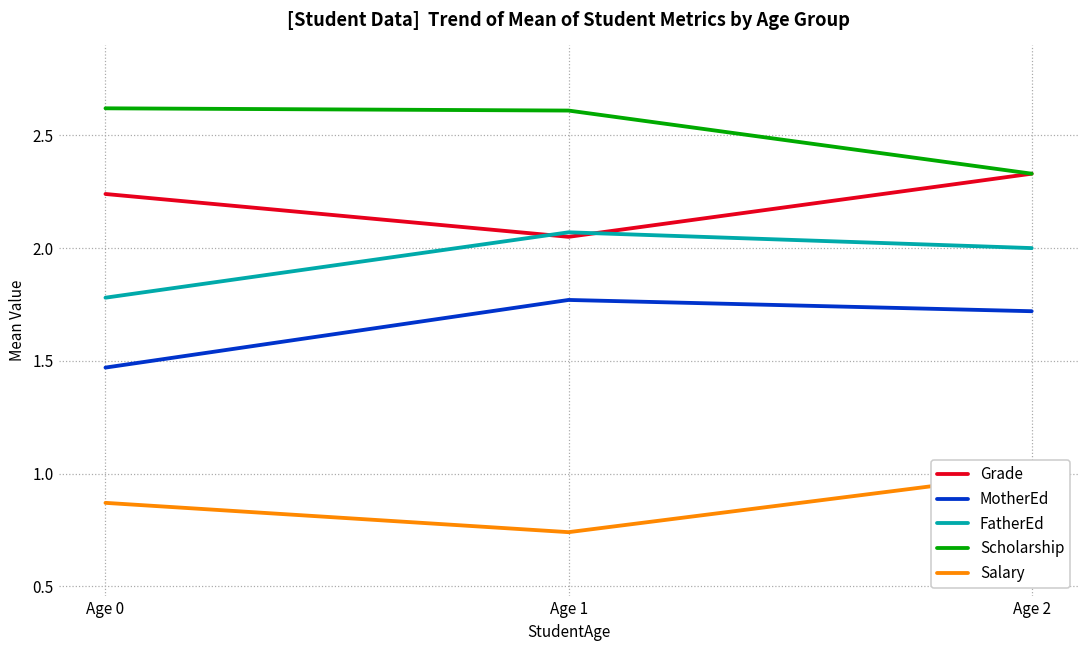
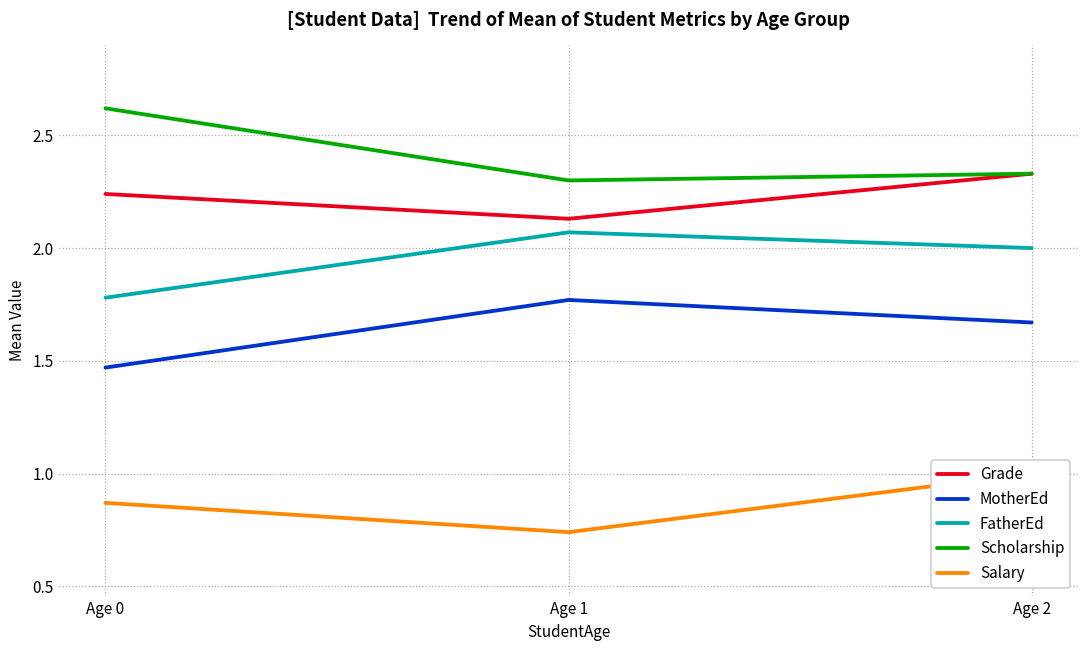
  {
    "Grade": {
      "Age 0": 2.24,
-     "Age 1": 2.05
+     "Age 1": 2.13
    },
    "MotherEd": {
      "Age 0": 1.47,
      "Age 1": 1.77,
-     "Age 2": 1.72
+     "Age 2": 1.67
    },
    "FatherEd": {
      "Age 0": 1.78,
      "Age 1": 2.07,
      "Age 2": 2.00
    },
    "Scholarship": {
      "Age 0": 2.62,
-     "Age 1": 2.61
+     "Age 1": 2.30
    },
    "Salary": {
      "Age 0": 0.87,
      "Age 1": 0.74
    }
  }
